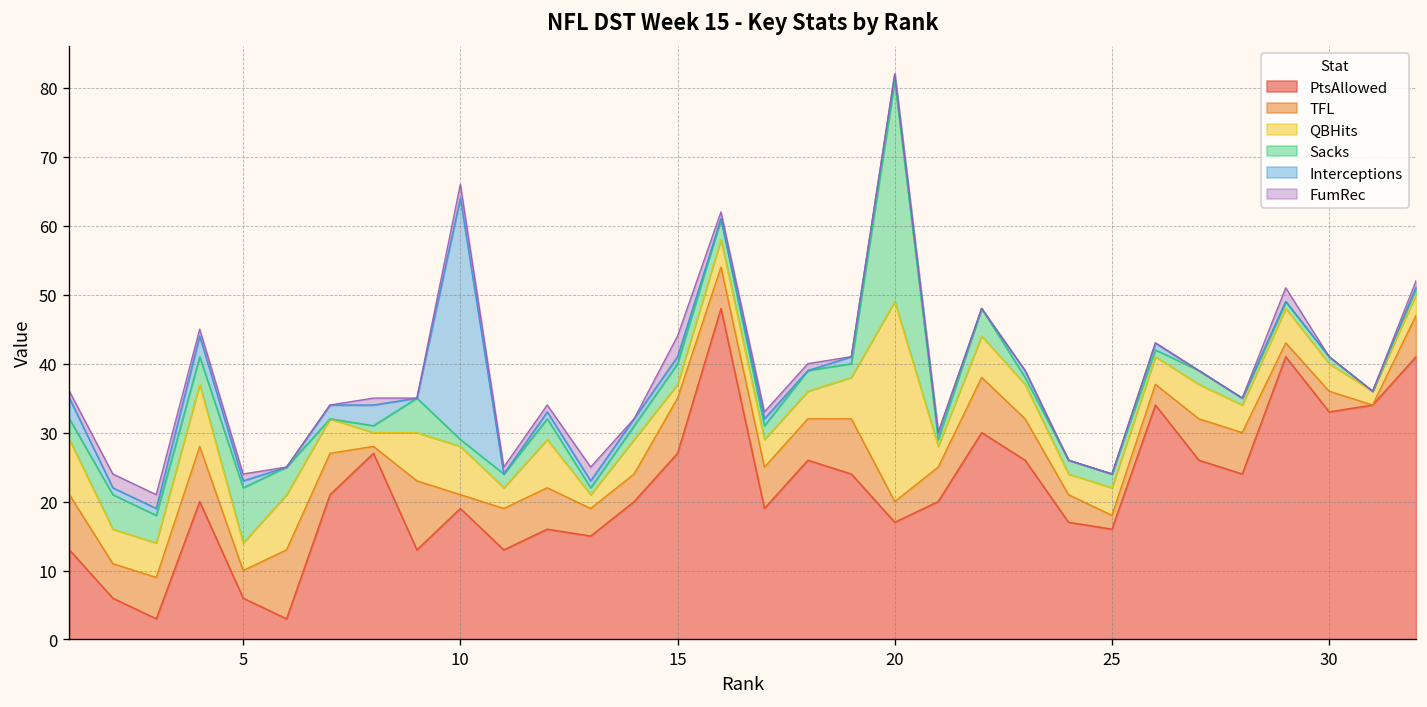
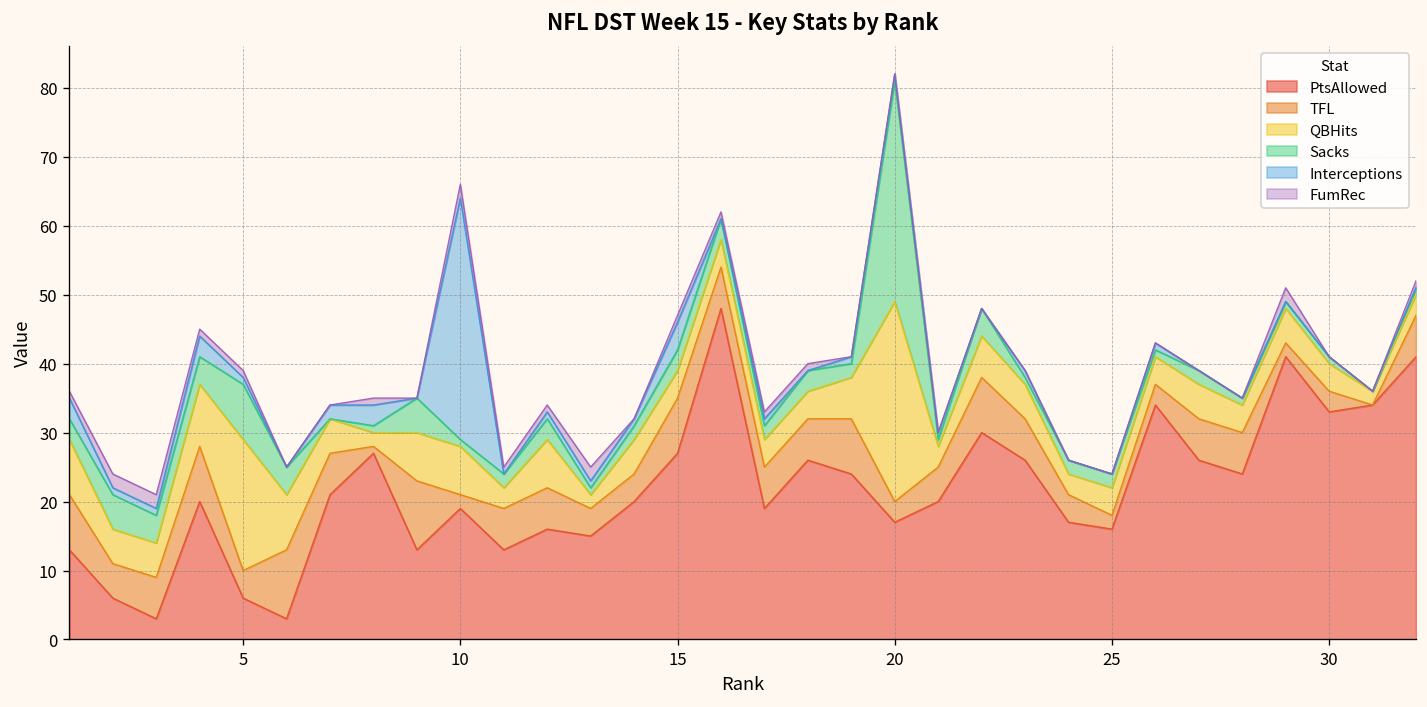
  {
    "QBHits": {
-     "5": 4,
+     "5": 19,
      "10": 7,
-     "15": 2,
+     "15": 4,
      "20": 29,
      "25": 4,
      "30": 4
    },
    "Sacks": {
      "5": 8,
      "10": 1,
      "15": 3,
      "20": 32
    },
    "Interceptions": {
      "5": 1,
      "10": 35,
-     "15": 1
+     "15": 4
    },
    "FumRec": {
      "5": 1,
      "10": 2,
-     "15": 3
+     "15": 1
    }
  }
